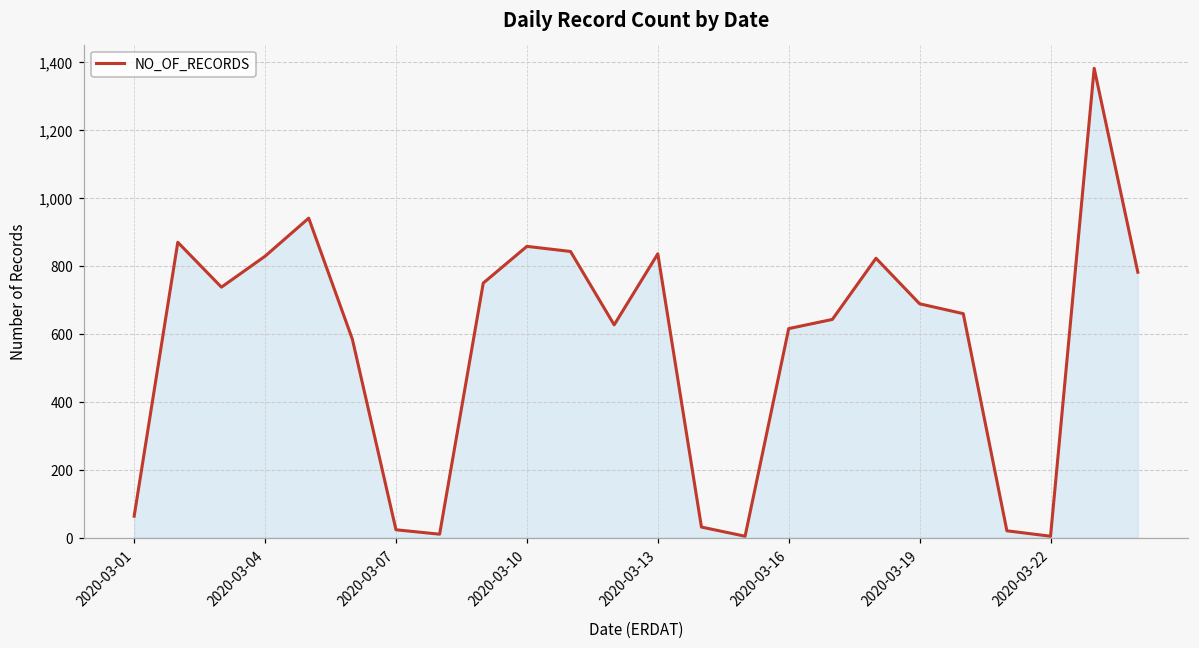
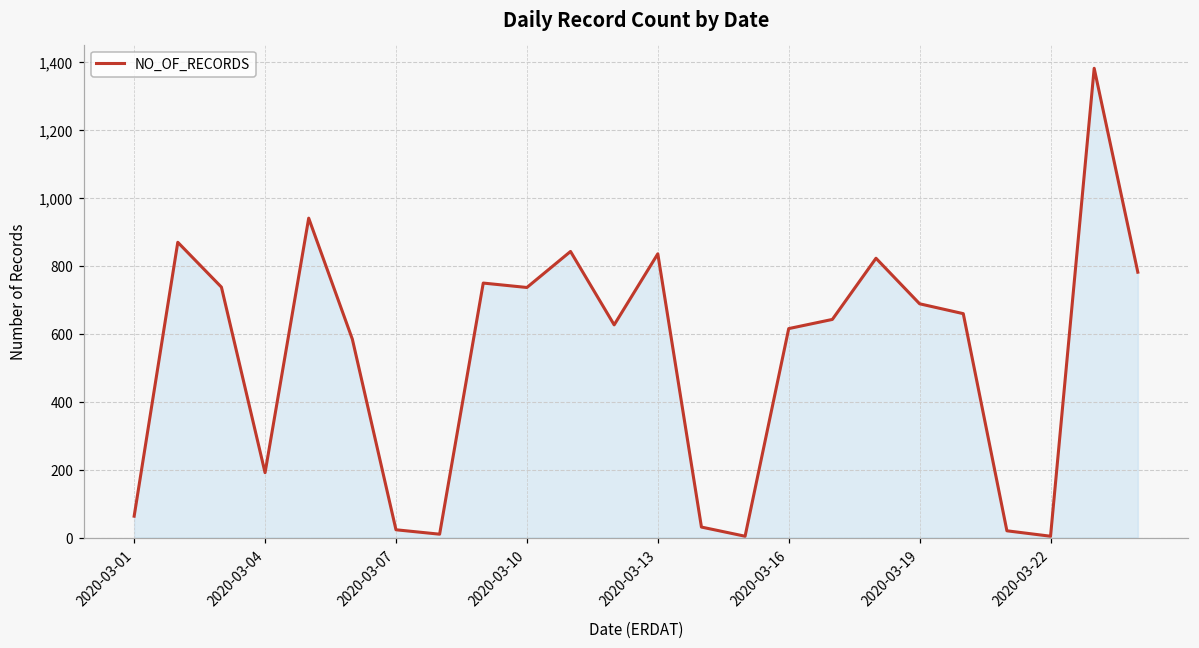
  {
    "2020-03-01": 60,
-   "2020-03-04": 830,
+   "2020-03-04": 190,
    "2020-03-07": 20,
-   "2020-03-10": 860,
+   "2020-03-10": 740,
    "2020-03-13": 840,
    "2020-03-16": 620,
    "2020-03-19": 690,
    "2020-03-22": 0
  }
